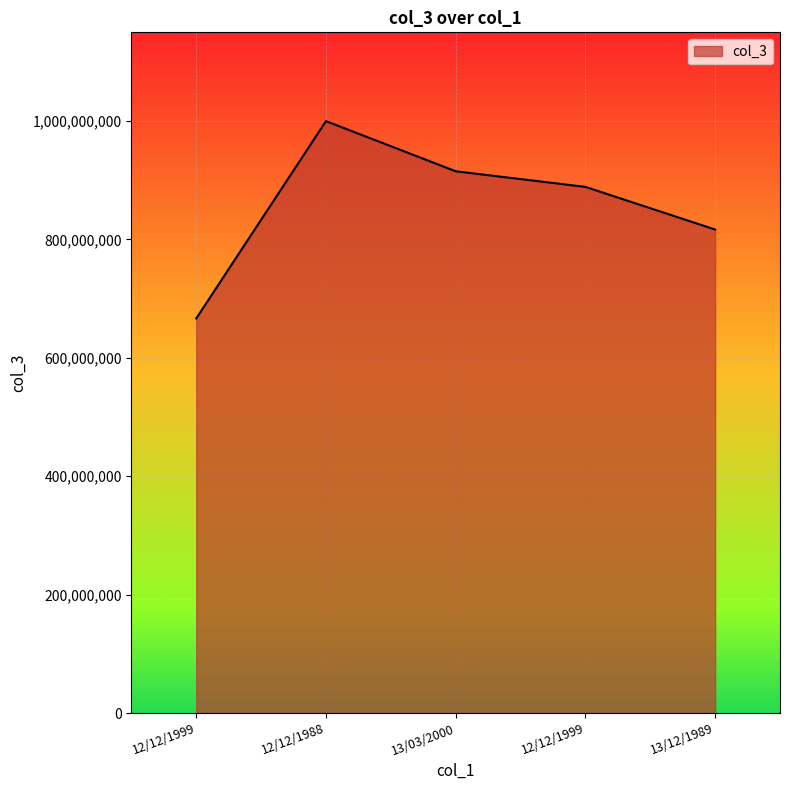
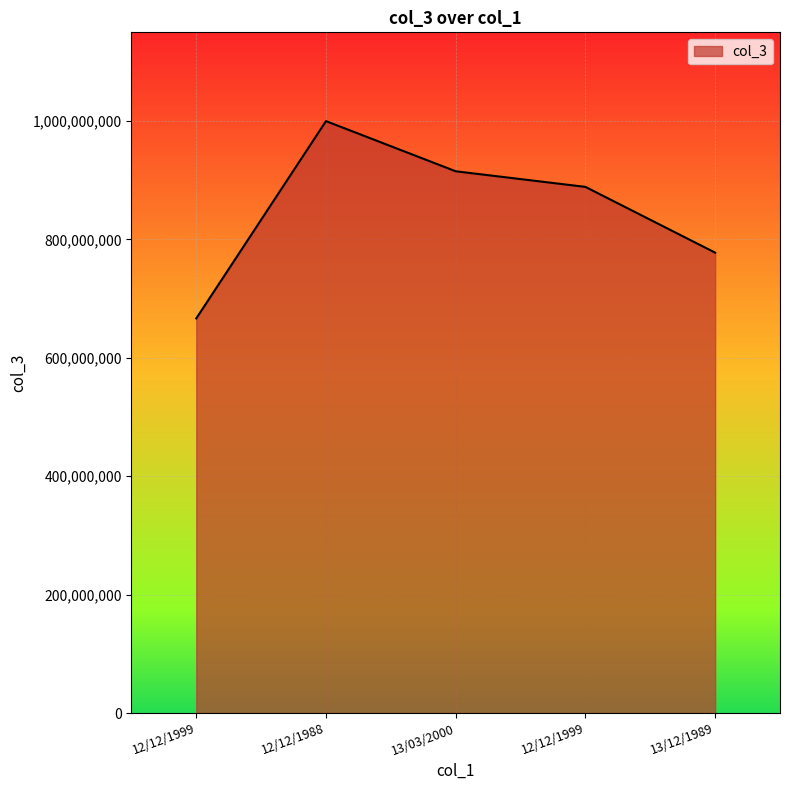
  {
    "12/12/1988": "1,000,000,000",
    "13/03/2000": "920,000,000",
-   "13/12/1989": "820,000,000"
+   "13/12/1989": "780,000,000"
  }
